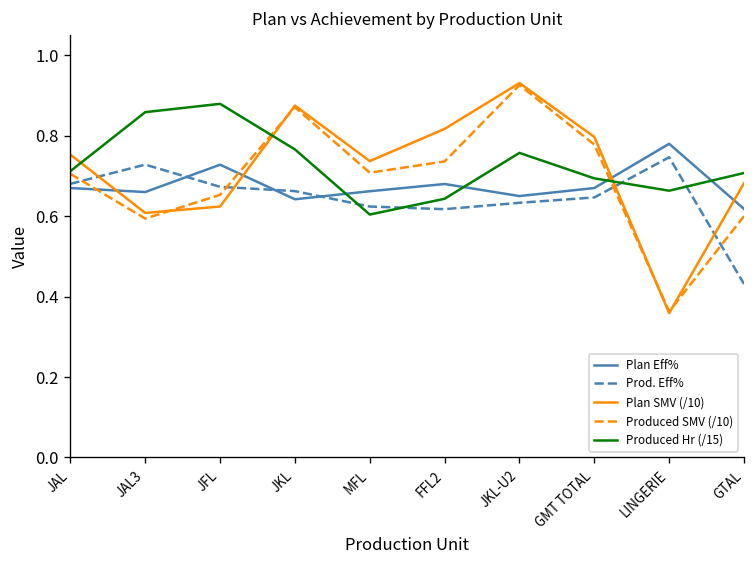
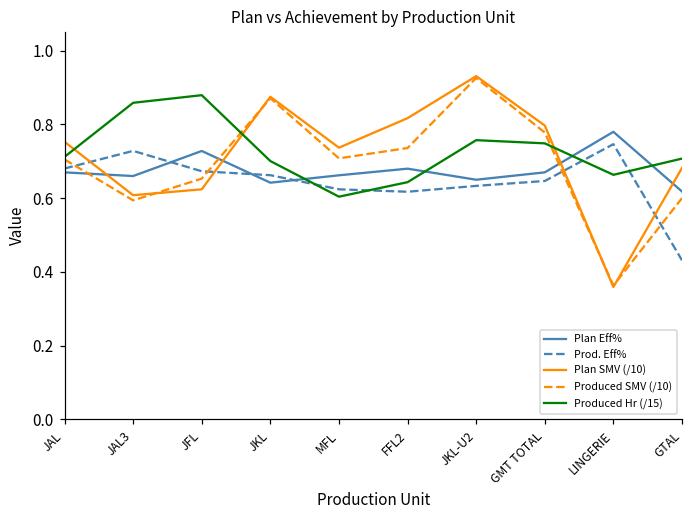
  {
    "Produced Hr (/15)": {
      "JAL3": 0.86,
      "JFL": 0.88,
-     "JKL": 0.77,
+     "JKL": 0.70,
      "MFL": 0.60,
      "FFL2": 0.64,
      "JKL-U2": 0.76,
-     "GMT TOTAL": 0.69,
+     "GMT TOTAL": 0.75,
      "LINGERIE": 0.66,
      "GTAL": 0.71
    }
  }
